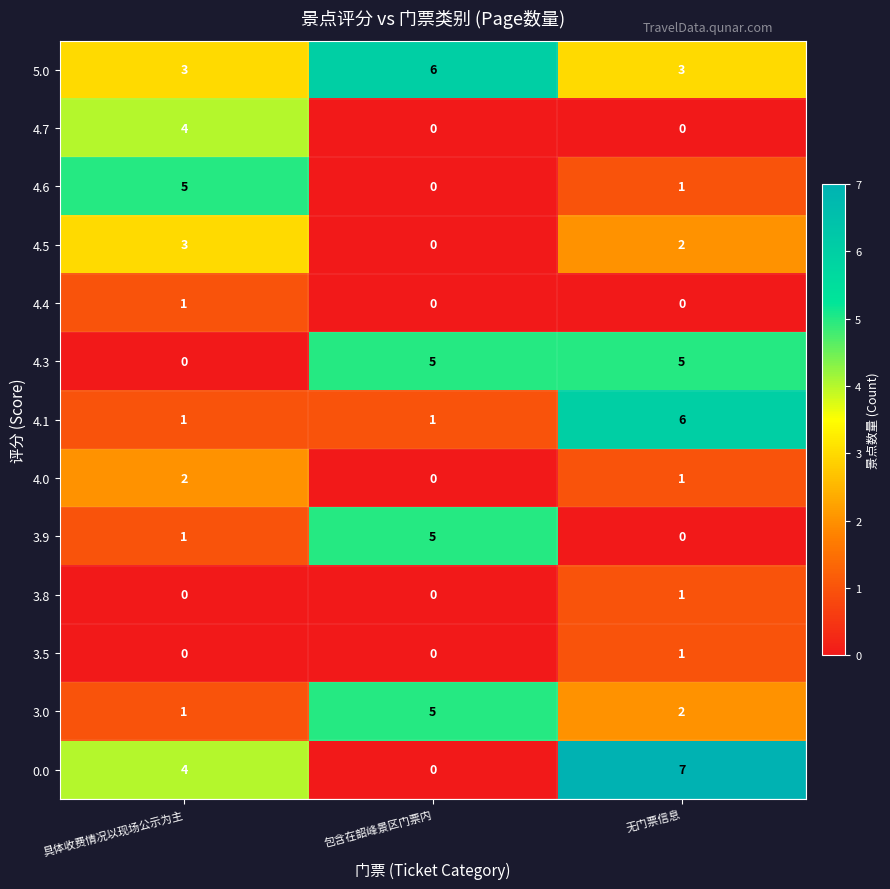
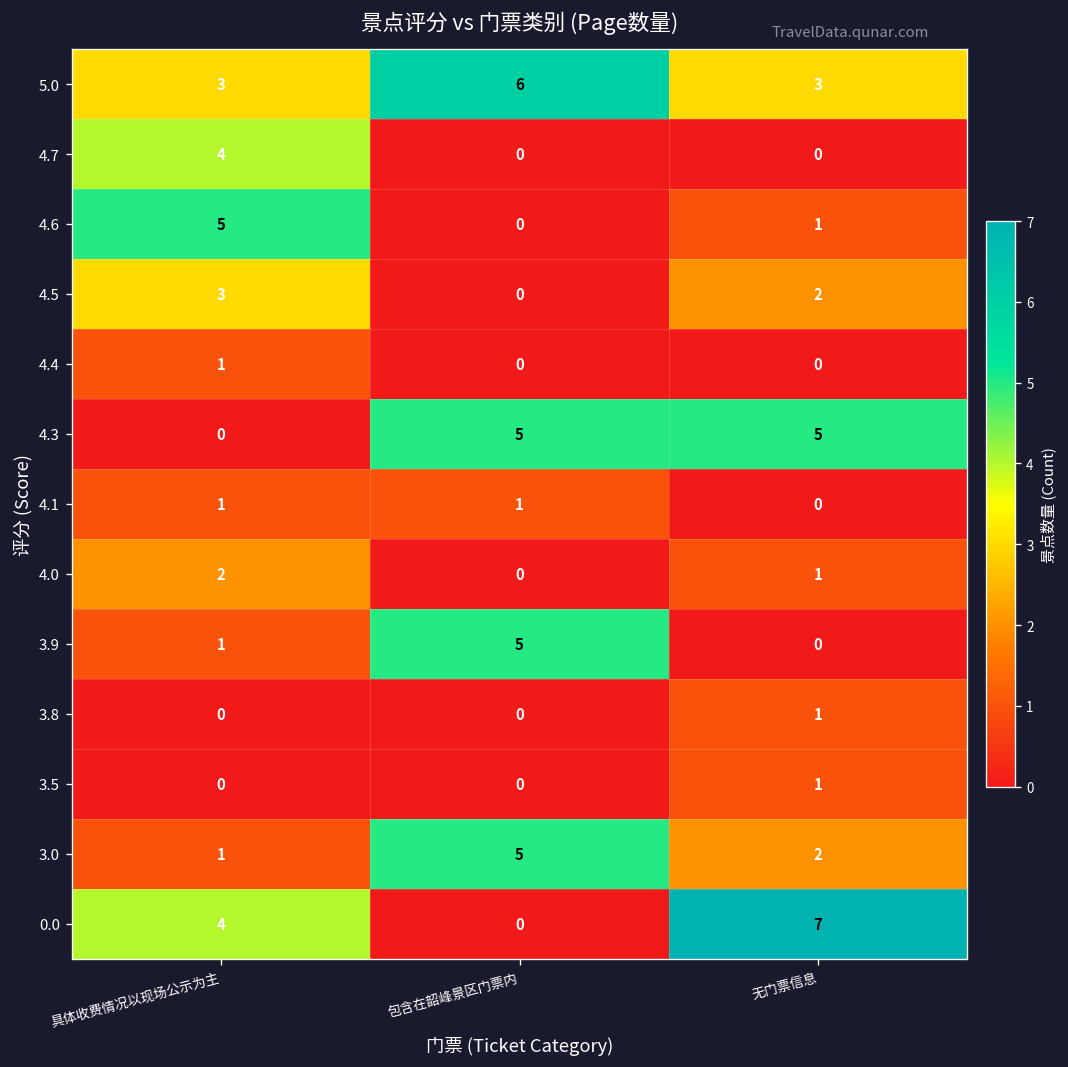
  {
    "5.0": {
      "具体收费情况以现场公示为主": 3,
      "包含在韶峰景区门票内": 6,
      "无门票信息": 3
    },
    "4.7": {
      "具体收费情况以现场公示为主": 4,
      "包含在韶峰景区门票内": 0,
      "无门票信息": 0
    },
    "4.6": {
      "具体收费情况以现场公示为主": 5,
      "包含在韶峰景区门票内": 0,
      "无门票信息": 1
    },
    "4.5": {
      "具体收费情况以现场公示为主": 3,
      "包含在韶峰景区门票内": 0,
      "无门票信息": 2
    },
    "4.4": {
      "具体收费情况以现场公示为主": 1,
      "包含在韶峰景区门票内": 0,
      "无门票信息": 0
    },
    "4.3": {
      "具体收费情况以现场公示为主": 0,
      "包含在韶峰景区门票内": 5,
      "无门票信息": 5
    },
    "4.1": {
      "具体收费情况以现场公示为主": 1,
      "包含在韶峰景区门票内": 1,
-     "无门票信息": 6
+     "无门票信息": 0
    },
    "4.0": {
      "具体收费情况以现场公示为主": 2,
      "包含在韶峰景区门票内": 0,
      "无门票信息": 1
    },
    "3.9": {
      "具体收费情况以现场公示为主": 1,
      "包含在韶峰景区门票内": 5,
      "无门票信息": 0
    },
    "3.8": {
      "具体收费情况以现场公示为主": 0,
      "包含在韶峰景区门票内": 0,
      "无门票信息": 1
    },
    "3.5": {
      "具体收费情况以现场公示为主": 0,
      "包含在韶峰景区门票内": 0,
      "无门票信息": 1
    },
    "3.0": {
      "具体收费情况以现场公示为主": 1,
      "包含在韶峰景区门票内": 5,
      "无门票信息": 2
    },
    "0.0": {
      "具体收费情况以现场公示为主": 4,
      "包含在韶峰景区门票内": 0,
      "无门票信息": 7
    }
  }
